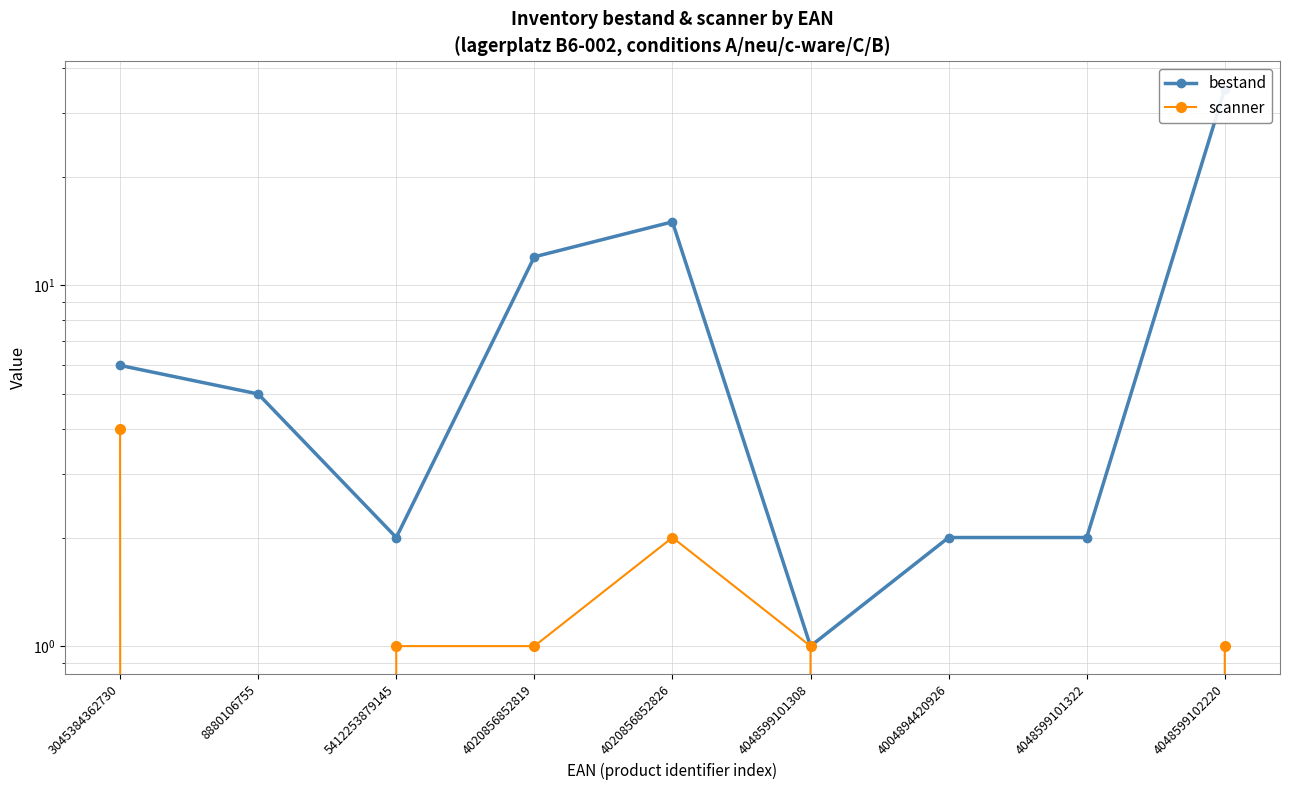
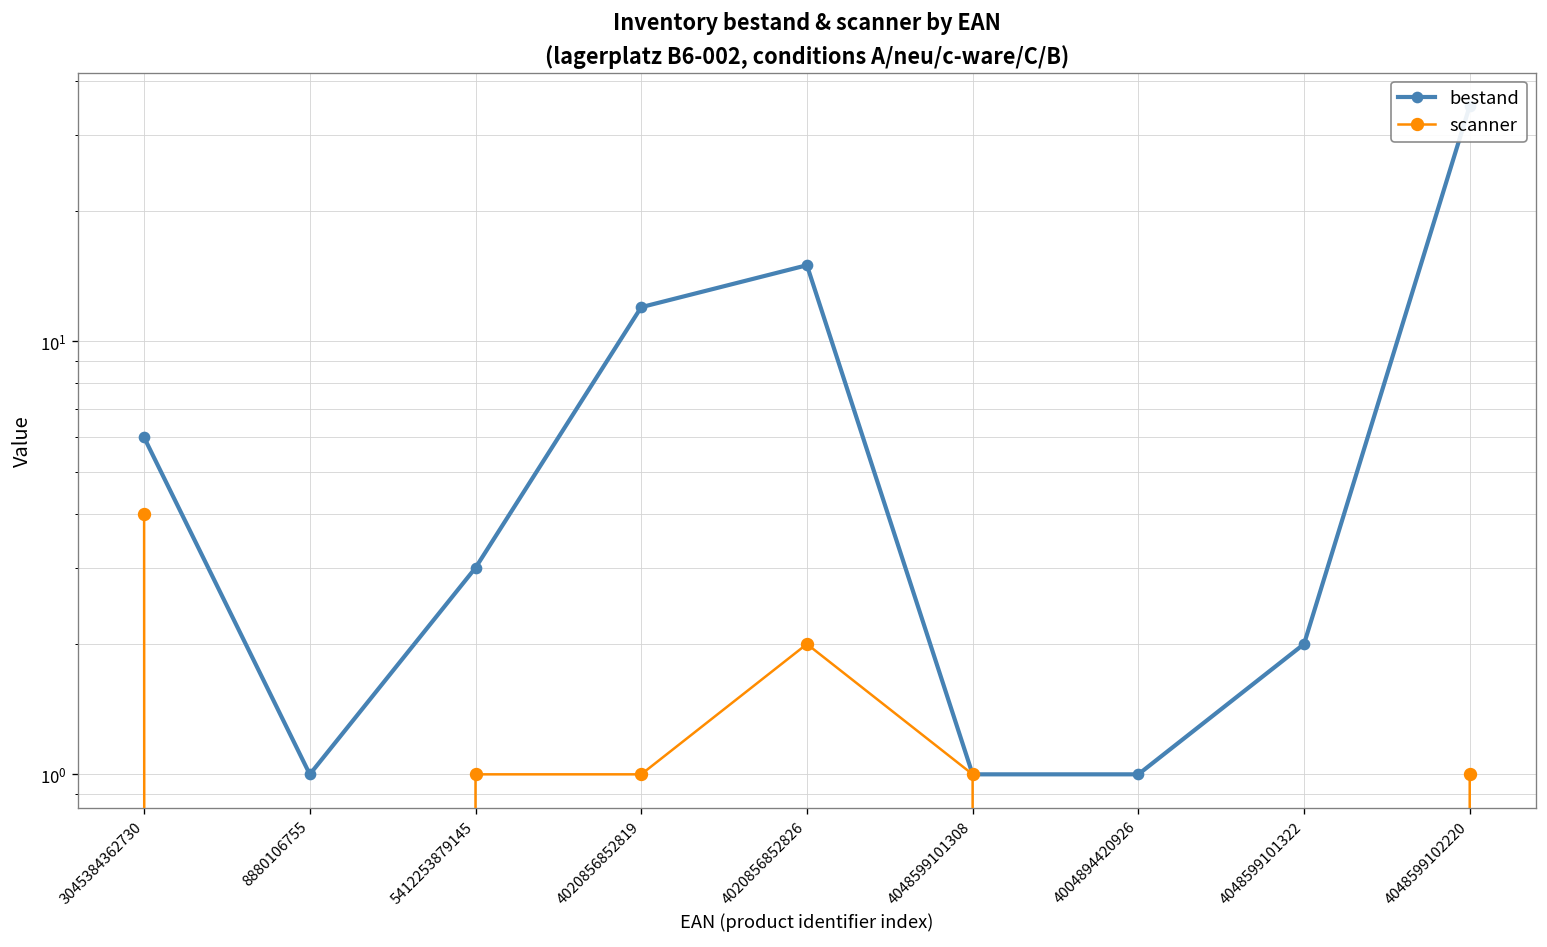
  {
    "bestand": {
      "3045384362730": 6,
-     "8880106755": 5,
-     "5412253879145": 2,
+     "8880106755": 1,
+     "5412253879145": 3,
      "4020856852819": 12,
      "4020856852826": 15,
-     "4004894420926": 2,
+     "4004894420926": 1,
      "4048599101322": 2
    },
    "scanner": {
      "3045384362730": 4,
      "5412253879145": 1,
      "4020856852819": 1,
      "4020856852826": 2,
      "4048599102220": 1
    }
  }
